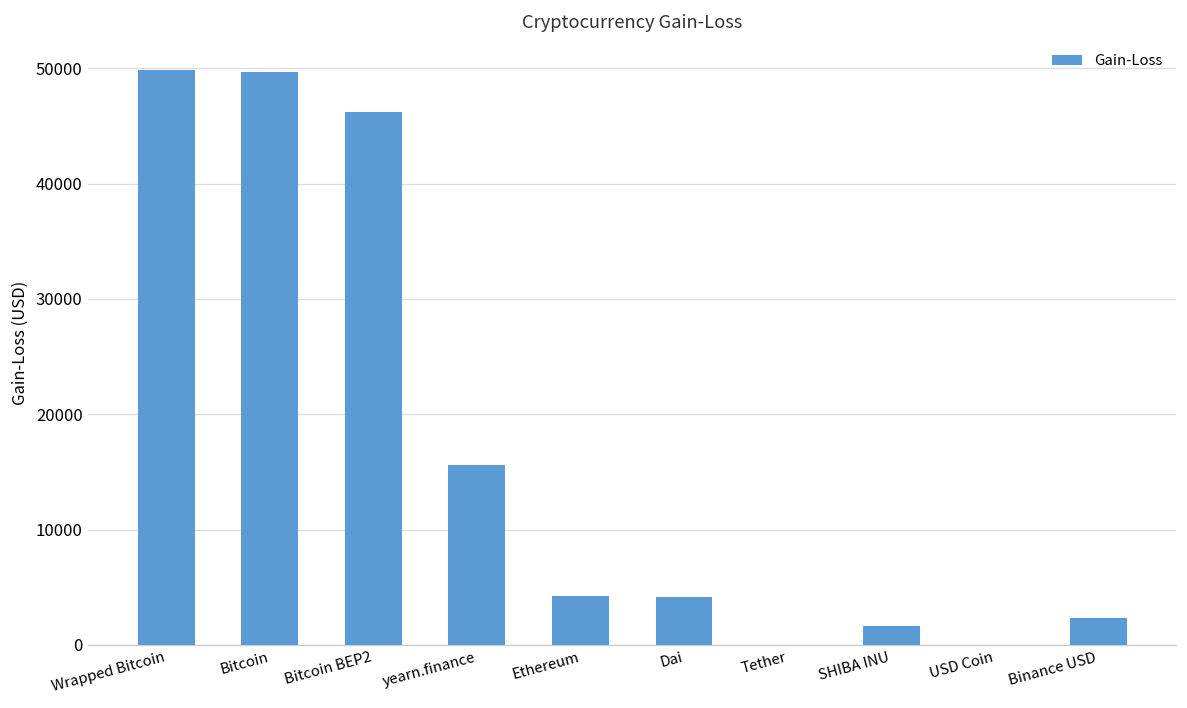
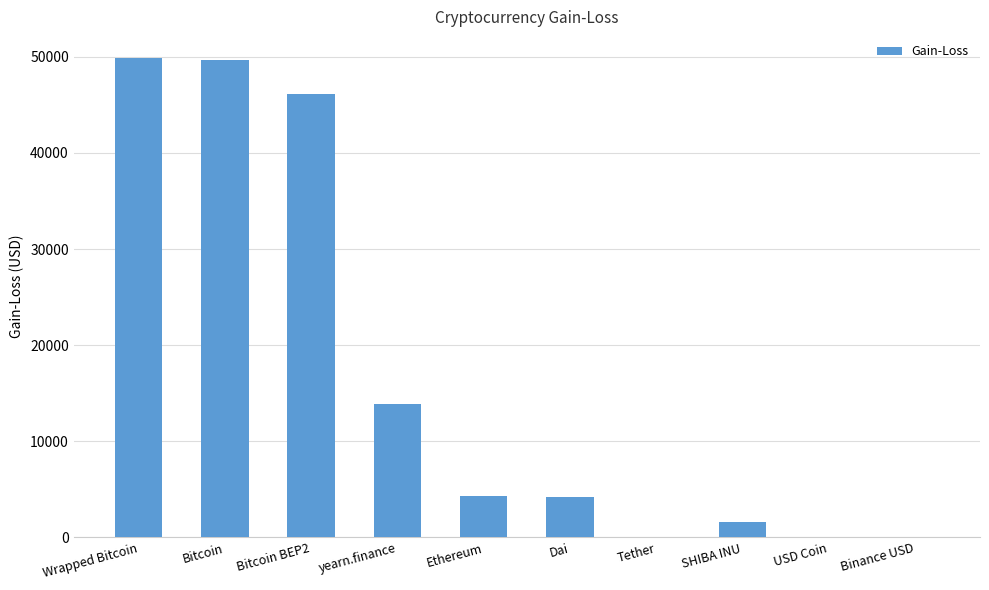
  {
    "Wrapped Bitcoin": 50000,
    "Bitcoin": 50000,
    "Bitcoin BEP2": 46000,
-   "yearn.finance": 16000,
+   "yearn.finance": 14000,
    "Ethereum": 4000,
    "Dai": 4000,
    "Tether": 0,
    "SHIBA INU": 2000,
-   "Binance USD": 2000
+   "Binance USD": 0
  }
